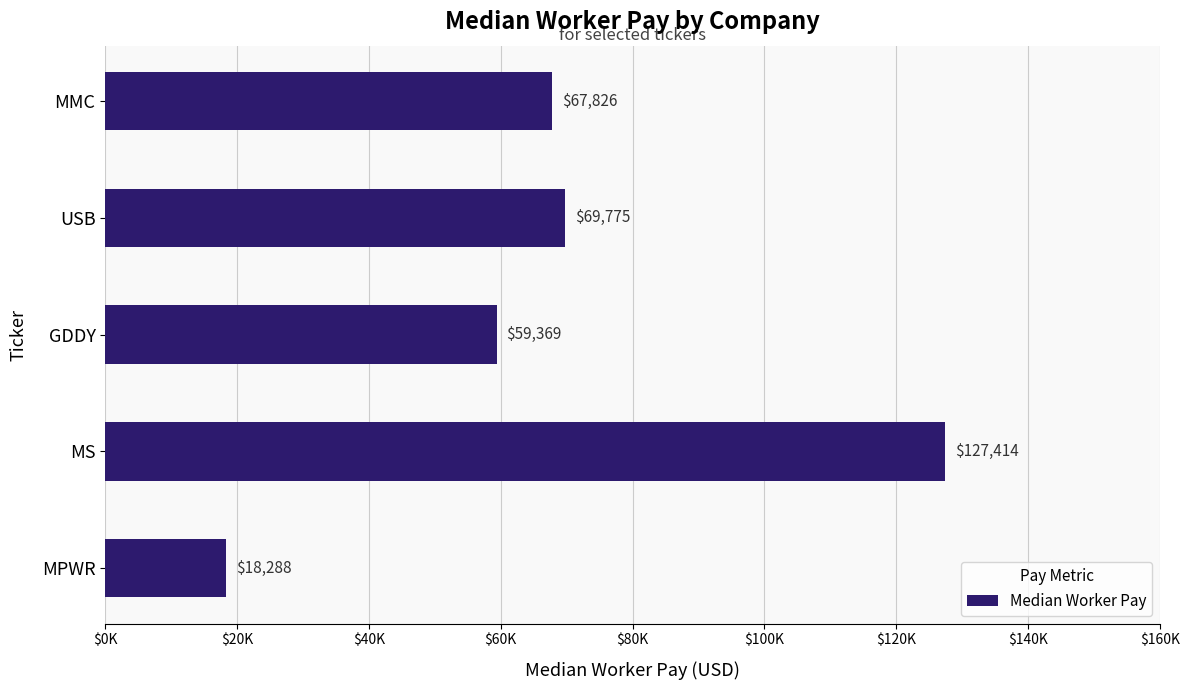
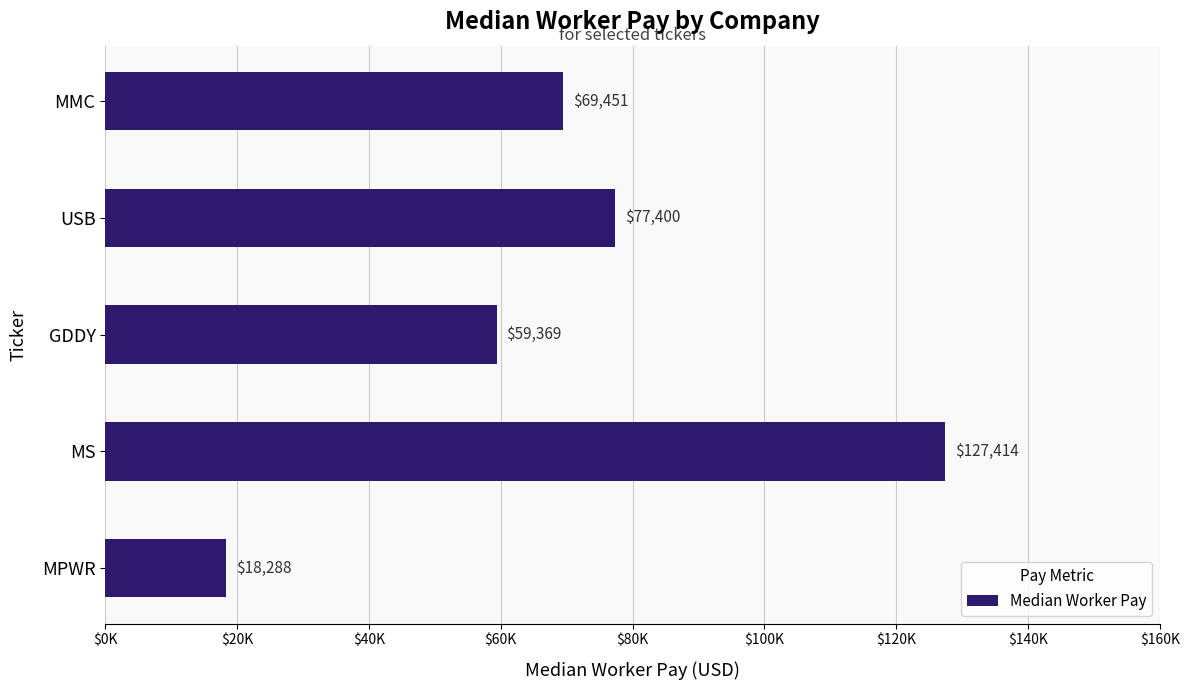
  {
-   "MMC": "$67,826",
-   "USB": "$69,775",
+   "MMC": "$69,451",
+   "USB": "$77,400",
    "GDDY": "$59,369",
    "MS": "$127,414",
    "MPWR": "$18,288"
  }
